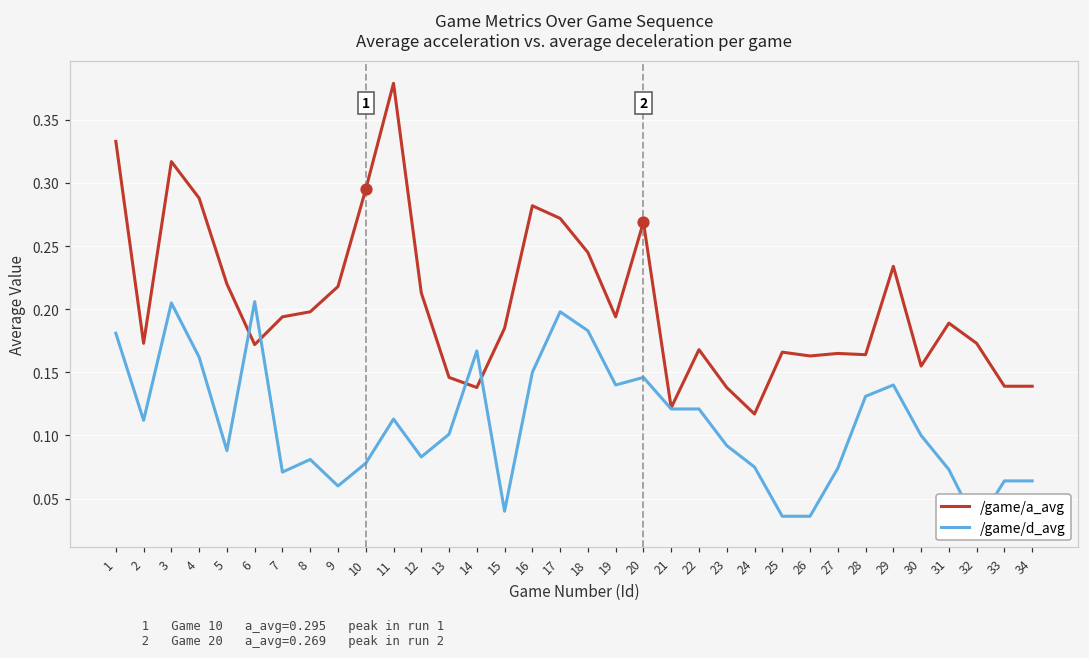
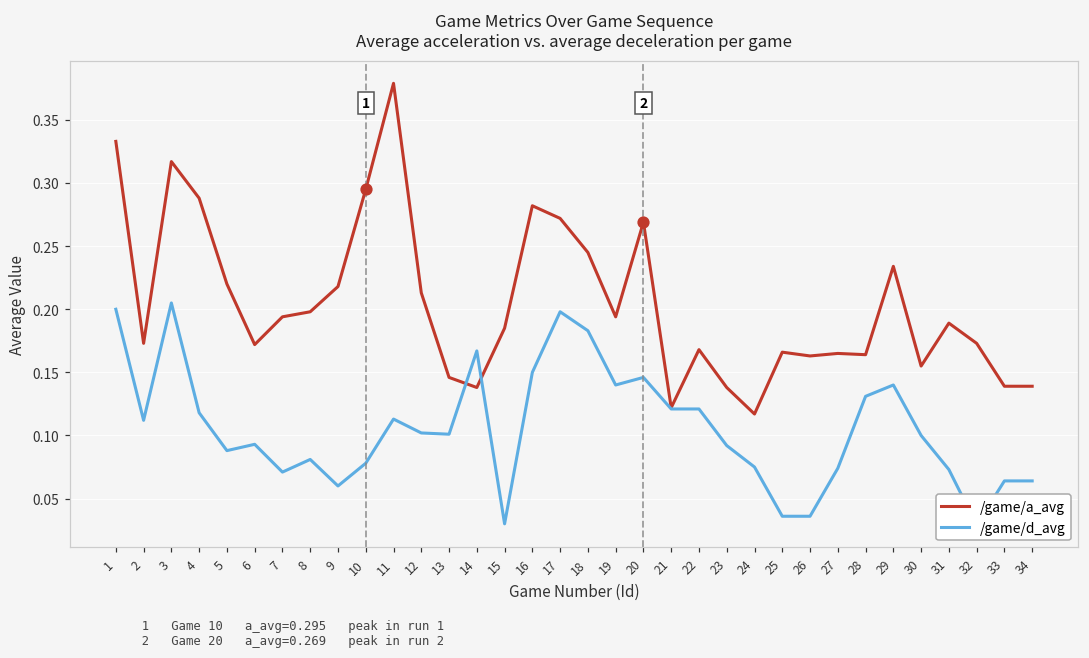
  {
    "/game/d_avg": {
-     "1": 0.181,
+     "1": 0.200,
      "2": 0.112,
      "3": 0.205,
-     "4": 0.162,
+     "4": 0.118,
      "5": 0.088,
-     "6": 0.206,
+     "6": 0.093,
      "7": 0.071,
      "8": 0.081,
      "9": 0.060,
      "10": 0.078,
      "11": 0.113,
-     "12": 0.083,
+     "12": 0.102,
      "13": 0.101,
      "14": 0.167,
-     "15": 0.04,
+     "15": 0.03,
      "16": 0.150,
      "17": 0.198,
      "18": 0.183,
      "19": 0.140,
      "20": 0.146,
      "22": 0.121,
      "23": 0.092,
      "24": 0.075,
      "25": 0.036,
      "26": 0.036,
      "27": 0.074,
      "28": 0.131,
      "29": 0.140,
      "30": 0.100,
      "31": 0.073,
      "33": 0.064,
      "34": 0.064
    }
  }
